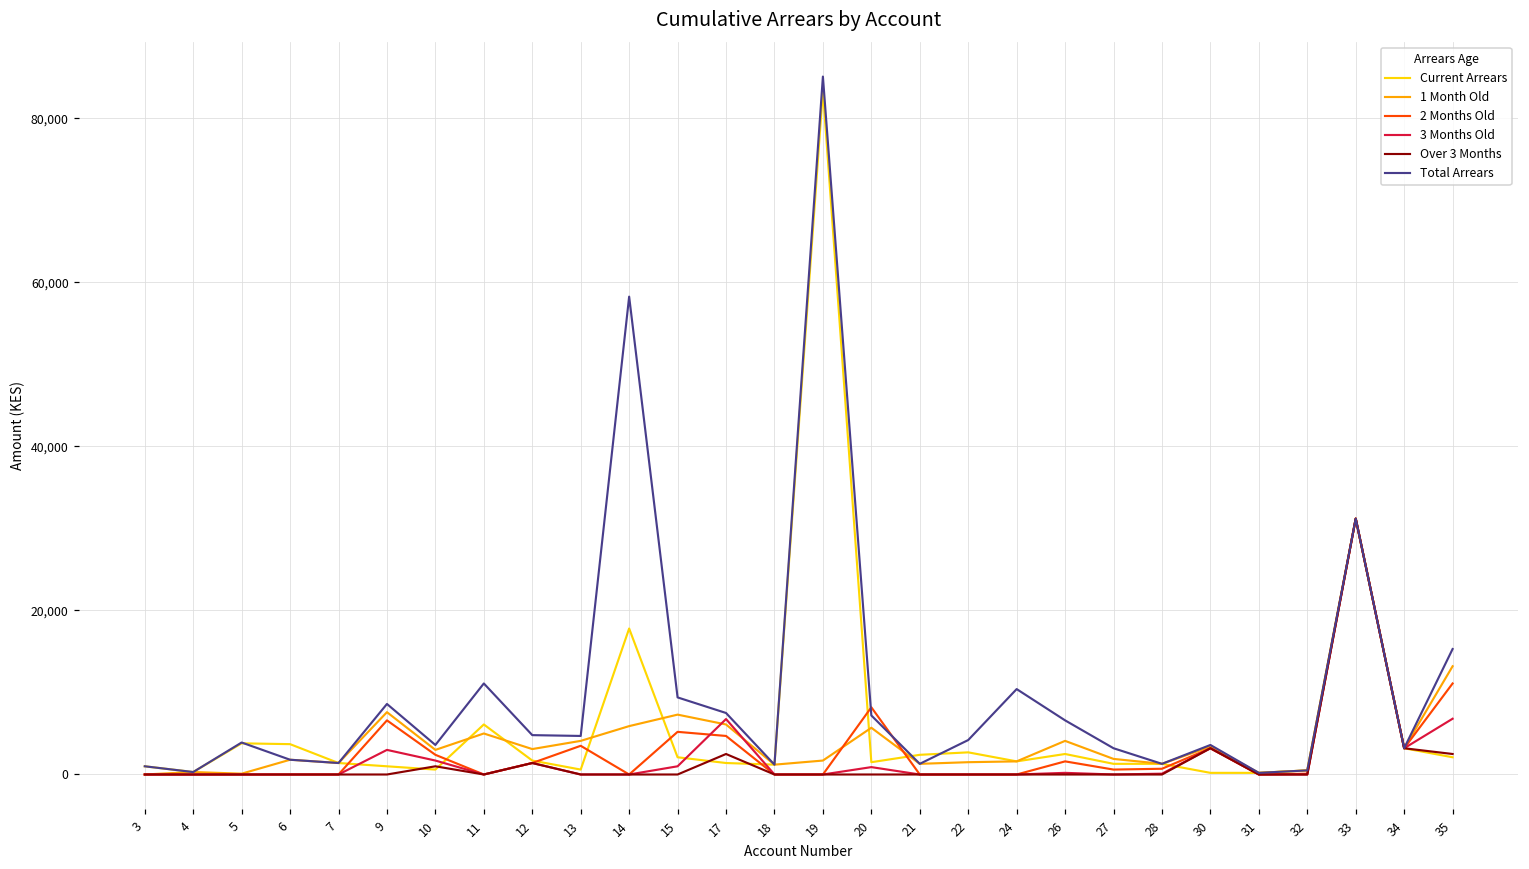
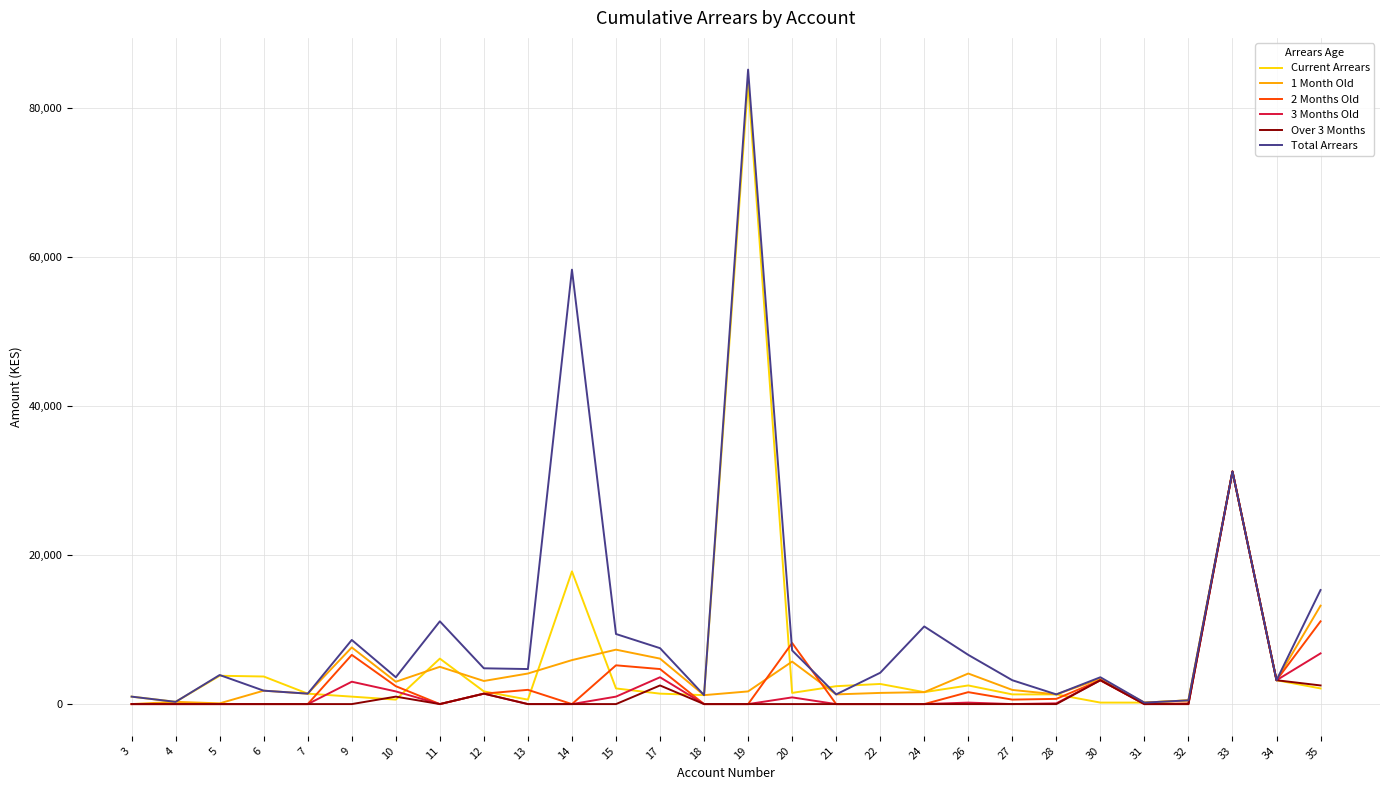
  {
    "2 Months Old": {
      "9": "7,000",
      "10": "2,000",
-     "13": "4,000",
+     "13": "2,000",
      "15": "5,000",
      "17": "5,000",
      "20": "8,000",
      "26": "2,000",
      "27": "1,000",
      "28": "1,000",
      "35": "11,000"
    },
    "3 Months Old": {
      "9": "3,000",
      "10": "2,000",
      "15": "1,000",
-     "17": "7,000",
+     "17": "4,000",
      "20": "1,000",
      "35": "7,000"
    },
    "Over 3 Months": {
      "9": "0",
      "10": "1,000",
      "15": "0",
      "17": "3,000",
      "20": "0",
      "35": "3,000"
    },
    "Total Arrears": {
      "9": "9,000",
      "10": "4,000",
      "11": "11,000",
      "12": "5,000",
      "13": "5,000",
      "14": "58,000",
      "15": "9,000",
      "17": "8,000",
      "19": "85,000",
      "20": "7,000",
      "22": "4,000",
      "24": "10,000",
      "26": "7,000",
      "27": "3,000",
      "35": "15,000"
    }
  }
